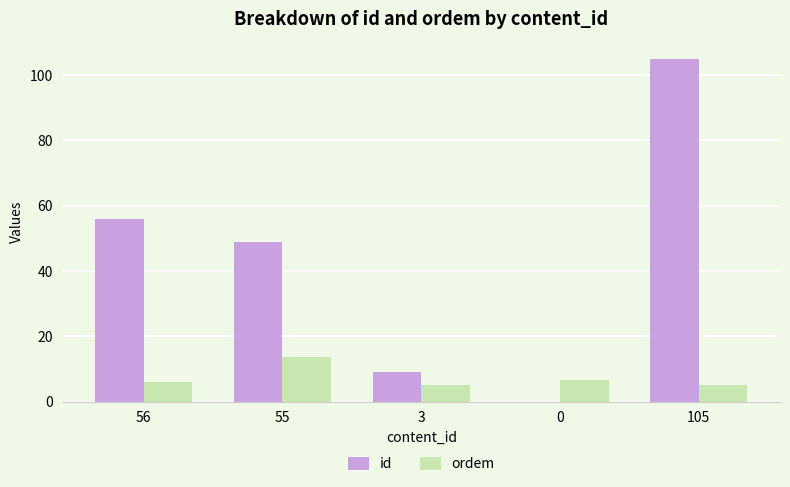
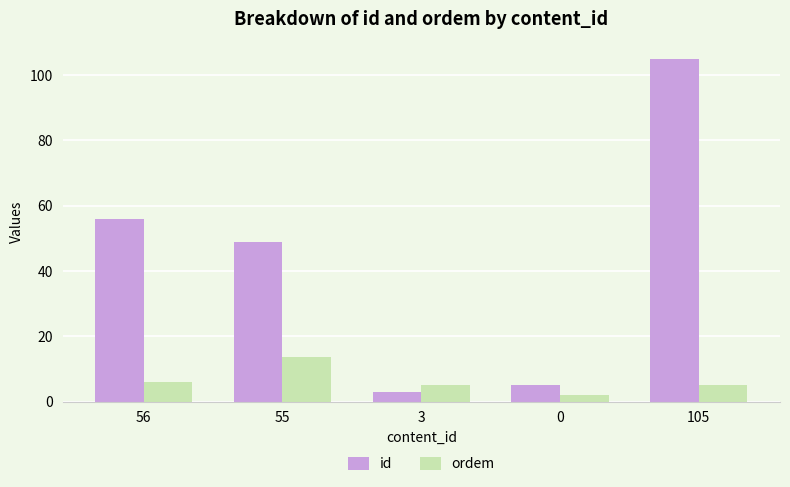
  {
    "id": {
      "56": 56,
      "55": 49,
-     "3": 9,
-     "0": 0,
+     "3": 3,
+     "0": 5,
      "105": 105
    },
    "ordem": {
      "56": 6,
      "55": 14,
      "3": 5,
-     "0": 7,
+     "0": 2,
      "105": 5
    }
  }
